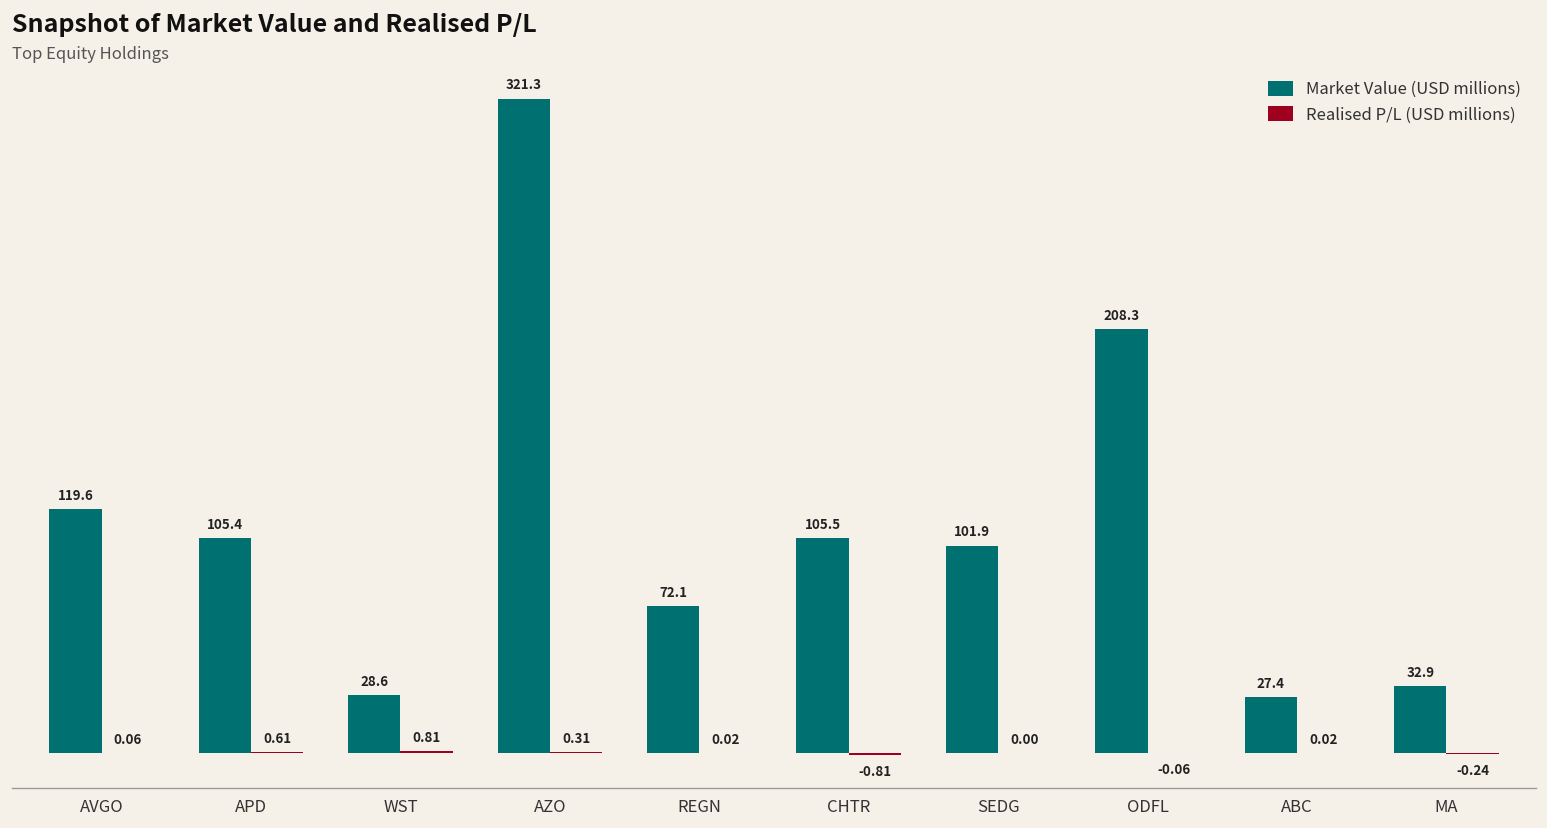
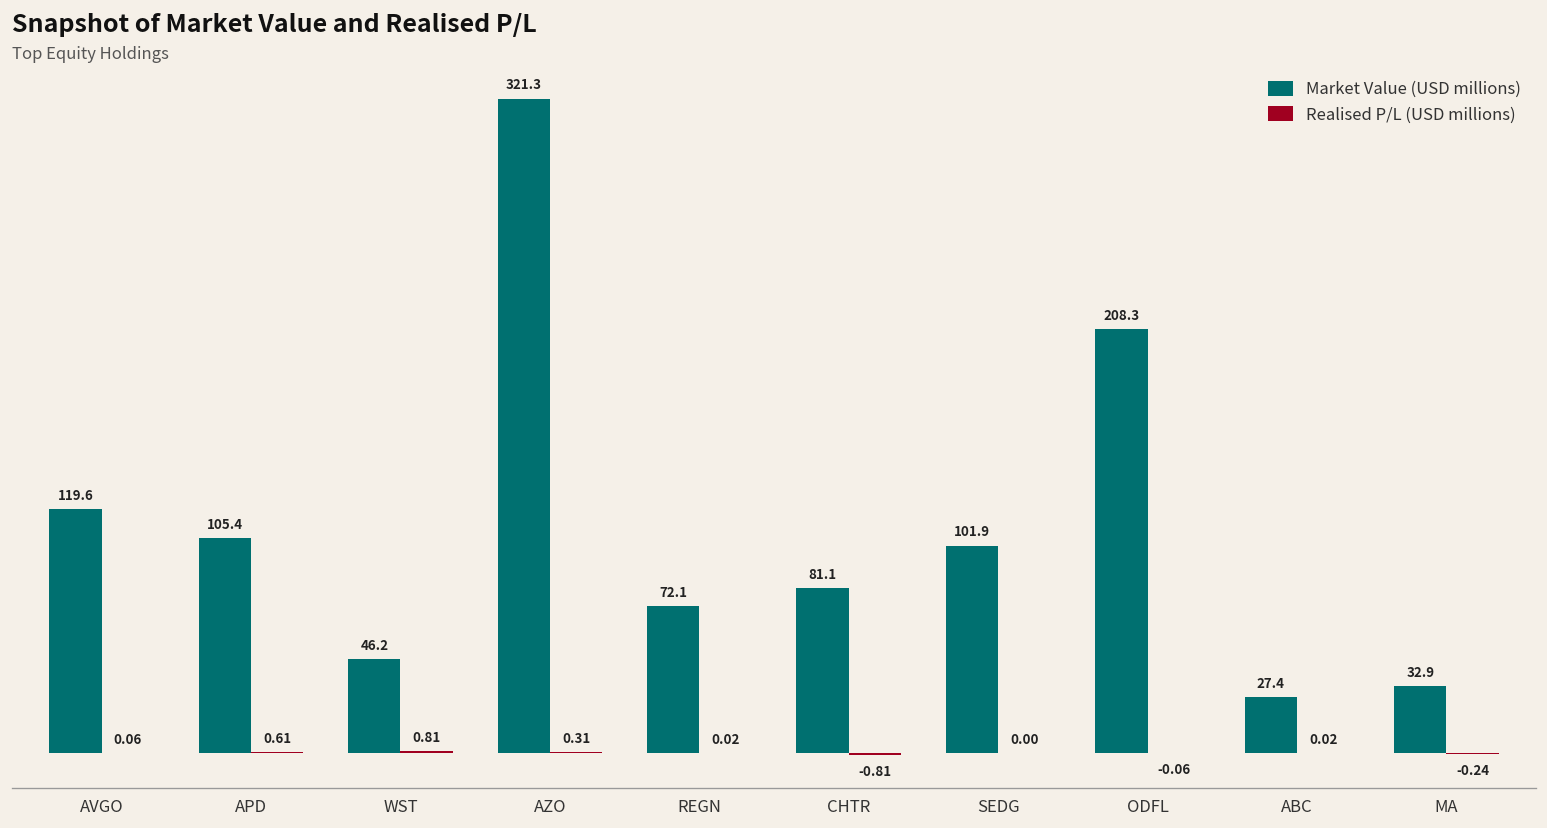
  {
    "Market Value (USD millions)": {
      "AVGO": 119.6,
      "APD": 105.4,
-     "WST": 28.6,
+     "WST": 46.2,
      "AZO": 321.3,
      "REGN": 72.1,
-     "CHTR": 105.5,
+     "CHTR": 81.1,
      "SEDG": 101.9,
      "ODFL": 208.3,
      "ABC": 27.4,
      "MA": 32.9
    },
    "Realised P/L (USD millions)": {
      "AVGO": 0.06,
      "APD": 0.61,
      "WST": 0.81,
      "AZO": 0.31,
      "REGN": 0.02,
      "CHTR": -0.81,
      "SEDG": 0.00,
      "ODFL": -0.06,
      "ABC": 0.02,
      "MA": -0.24
    }
  }
